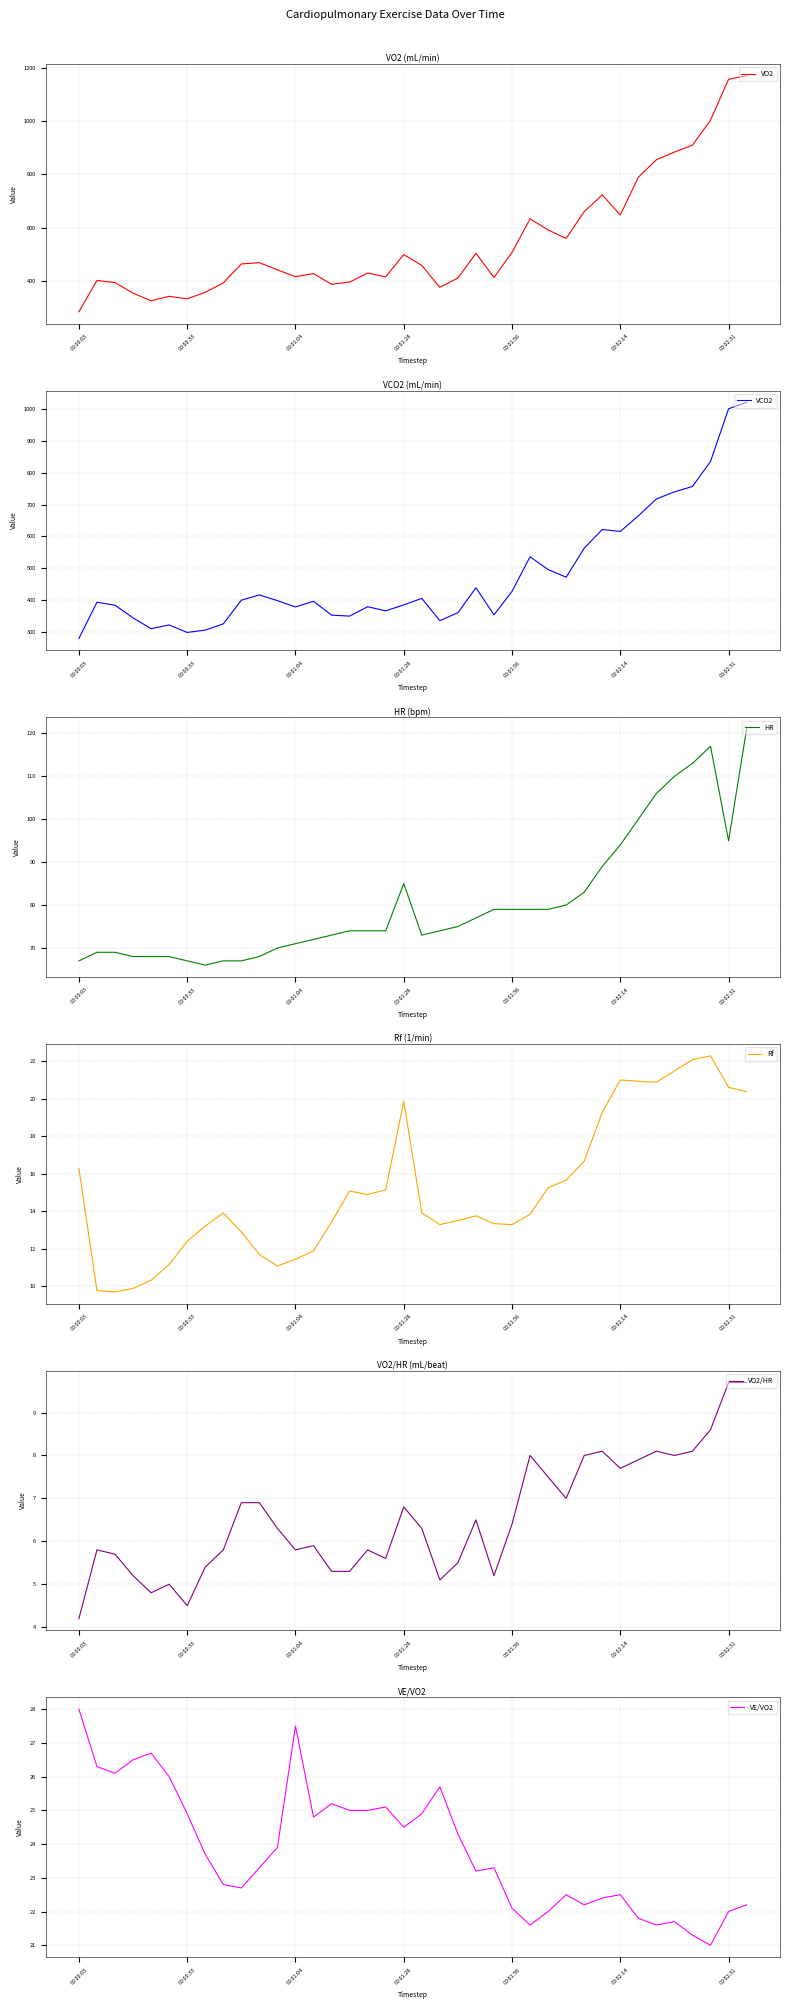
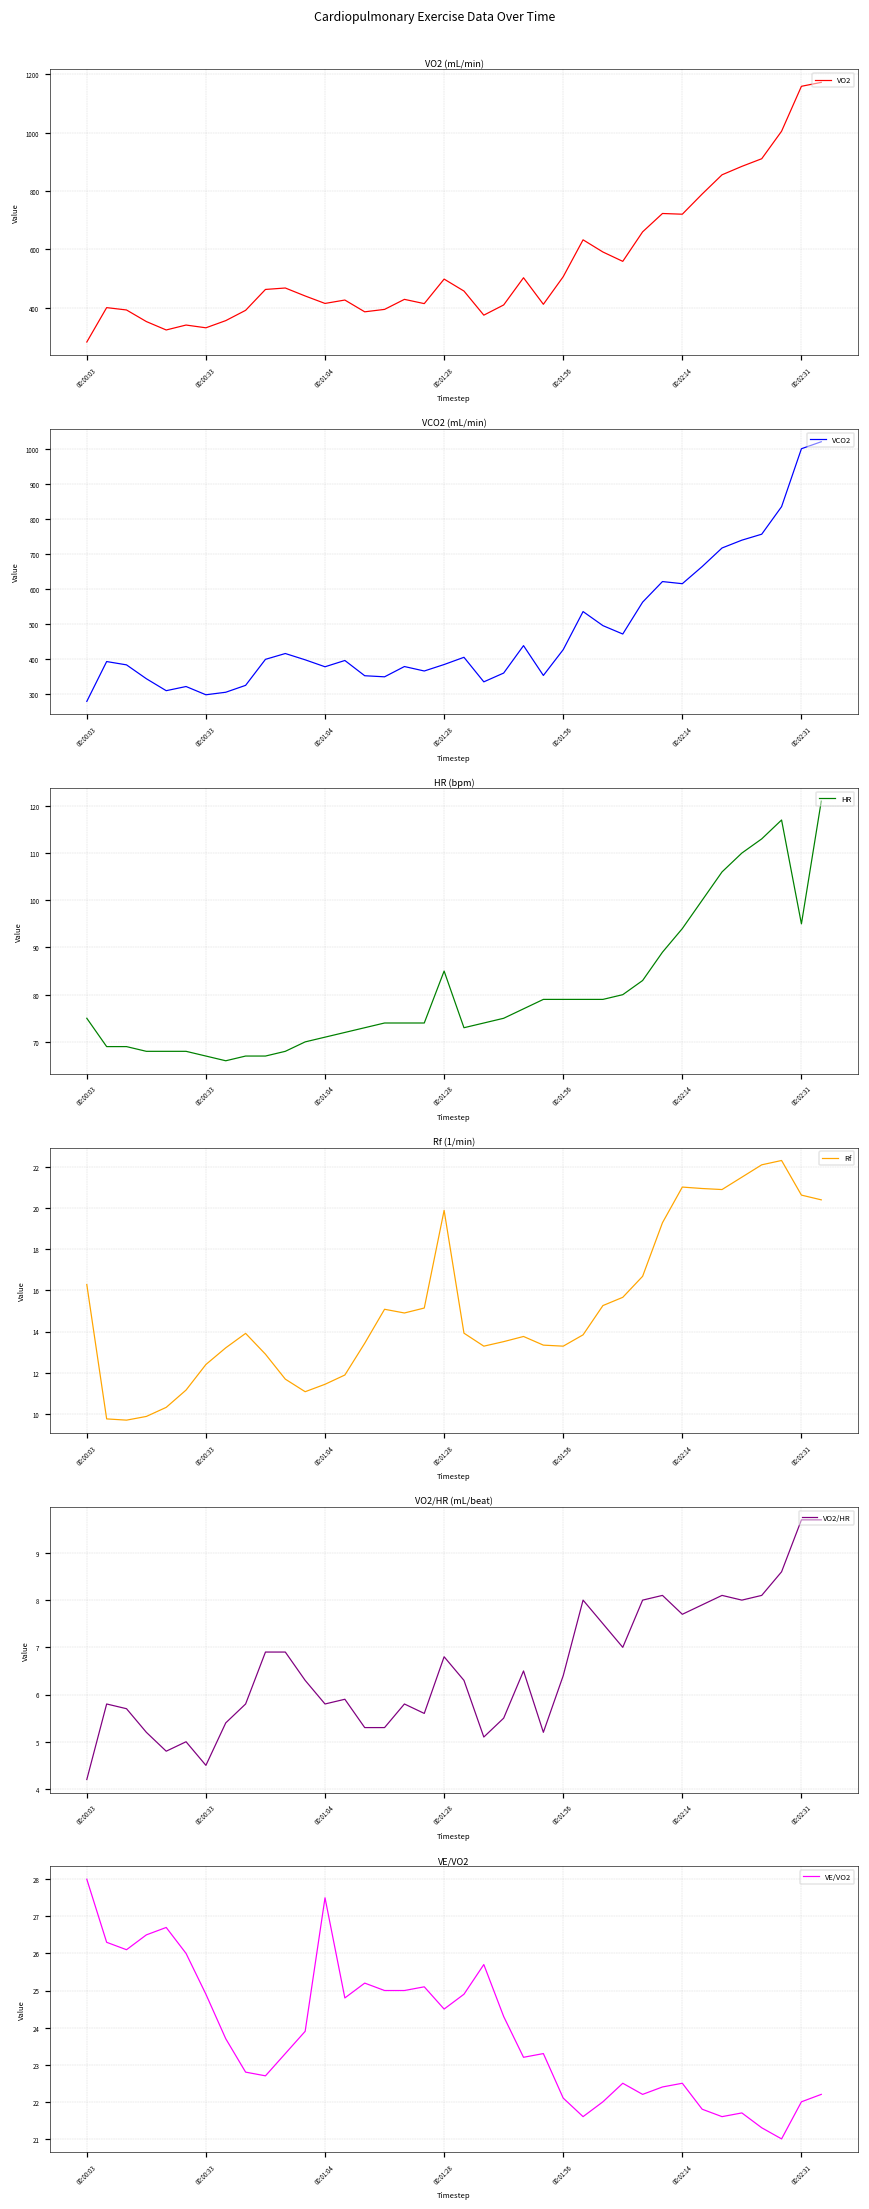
  {
    "VO2 (mL/min)": {
      "00:00:03": 280,
      "00:00:33": 330,
      "00:01:04": 420,
      "00:01:28": 500,
      "00:01:56": 510,
-     "00:02:14": 650,
+     "00:02:14": 720,
      "00:02:31": 1160
    },
    "VCO2 (mL/min)": {
      "00:00:03": 280,
      "00:00:33": 300,
      "00:01:04": 380,
      "00:01:28": 380,
      "00:01:56": 430,
      "00:02:14": 620,
      "00:02:31": 1000
    },
    "HR (bpm)": {
-     "00:00:03": 67,
+     "00:00:03": 75,
      "00:00:33": 67,
      "00:01:04": 71,
      "00:01:28": 85,
      "00:01:56": 79,
      "00:02:14": 94,
      "00:02:31": 95
    },
    "Rf (1/min)": {
      "00:00:03": 16.3,
      "00:00:33": 12.4,
      "00:01:04": 11.4,
      "00:01:28": 19.9,
      "00:01:56": 13.3,
      "00:02:14": 21.0,
      "00:02:31": 20.6
    },
    "VO2/HR (mL/beat)": {
      "00:00:03": 4.2,
      "00:00:33": 4.5,
      "00:01:04": 5.8,
      "00:01:28": 6.8,
      "00:01:56": 6.4,
      "00:02:14": 7.7
    },
    "VE/VO2": {
      "00:00:03": 28.0,
      "00:00:33": 24.9,
      "00:01:04": 27.5,
      "00:01:28": 24.5,
      "00:01:56": 22.1,
      "00:02:14": 22.5,
      "00:02:31": 22.0
    }
  }
